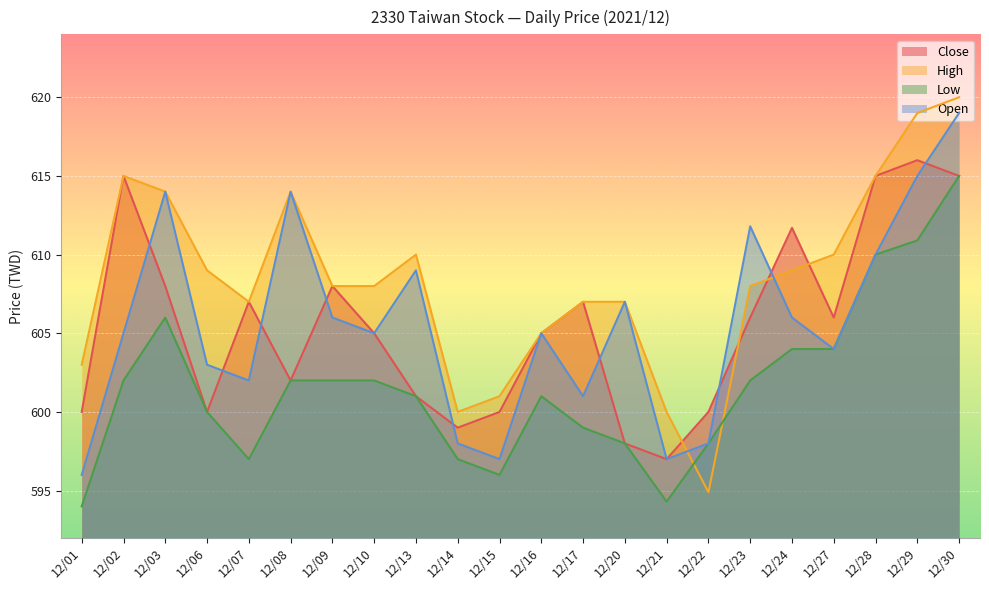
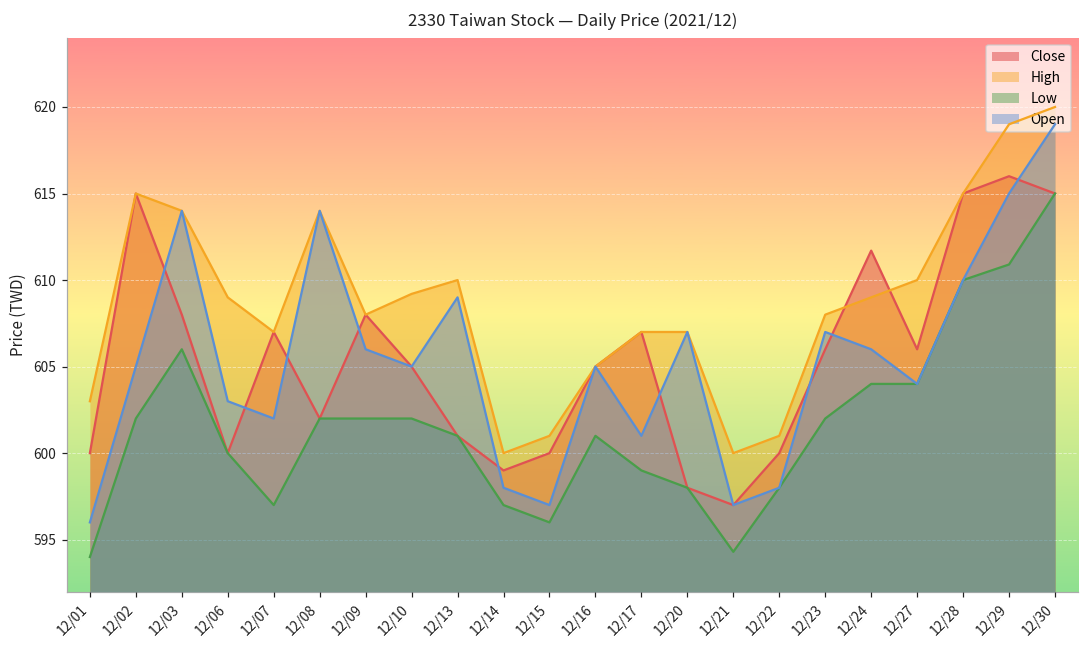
  {
    "Close": {
      "12/01": 600.0,
      "12/03": 608.0,
      "12/14": 599.0,
      "12/15": 600.0,
      "12/22": 600.0,
      "12/23": 606.0,
      "12/24": 611.7,
      "12/27": 606.0,
      "12/29": 616.0
    },
    "High": {
      "12/01": 603.0,
      "12/06": 609.0,
-     "12/10": 608.0,
+     "12/10": 609.2,
      "12/13": 610.0,
      "12/14": 600.0,
      "12/15": 601.0,
      "12/21": 600.0,
-     "12/22": 594.9,
+     "12/22": 601.0,
      "12/23": 608.0,
      "12/24": 609.0,
      "12/27": 610.0
    },
    "Low": {
      "12/01": 594.0,
      "12/02": 602.0,
      "12/03": 606.0,
      "12/07": 597.0,
      "12/09": 602.0,
      "12/10": 602.0,
      "12/14": 597.0,
      "12/15": 596.0,
      "12/16": 601.0,
      "12/17": 599.0,
      "12/21": 594.3,
      "12/23": 602.0,
      "12/24": 604.0,
      "12/29": 610.9
    },
    "Open": {
      "12/01": 596.0,
      "12/02": 605.0,
      "12/06": 603.0,
      "12/07": 602.0,
      "12/09": 606.0,
      "12/13": 609.0,
      "12/14": 598.0,
      "12/15": 597.0,
      "12/17": 601.0,
-     "12/23": 611.8,
+     "12/23": 607.0,
      "12/24": 606.0,
      "12/29": 615.0
    }
  }
